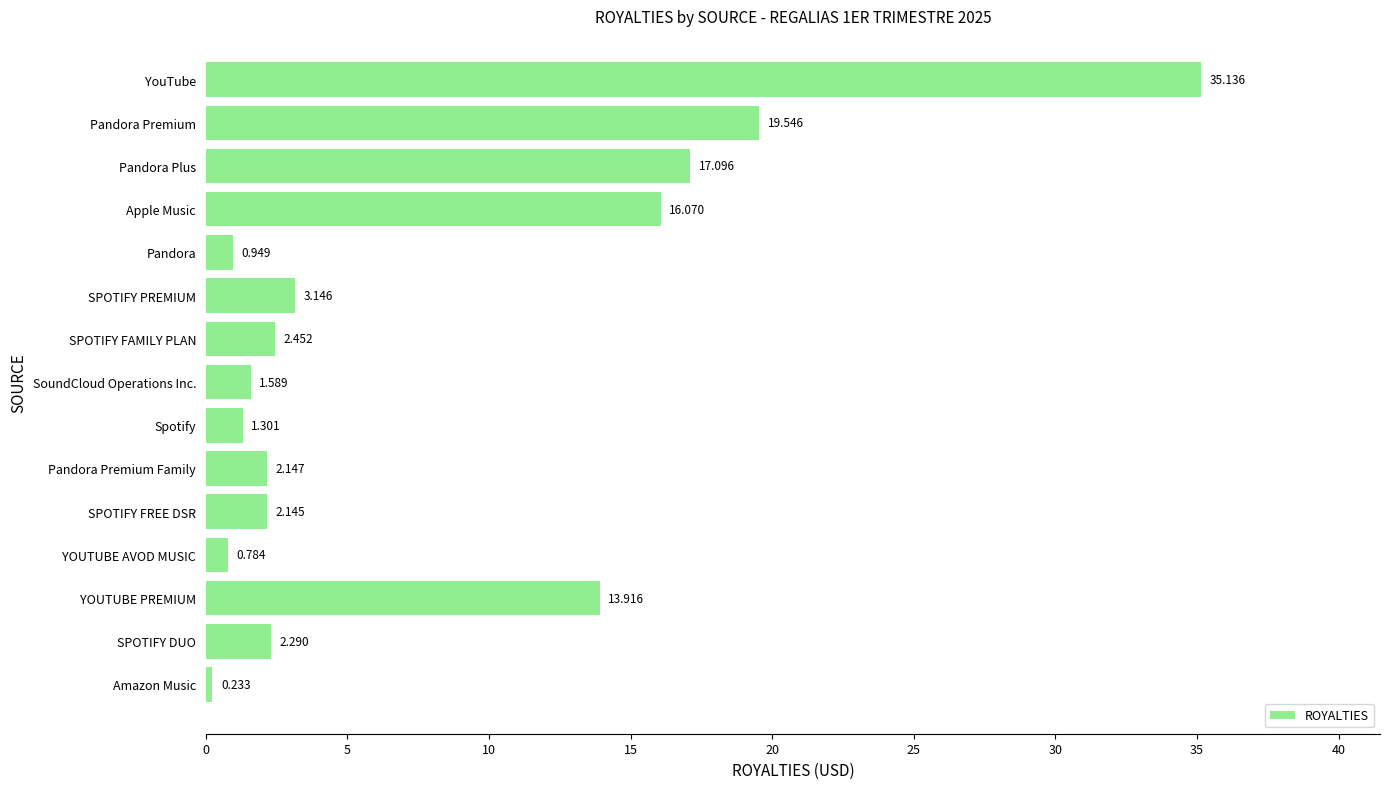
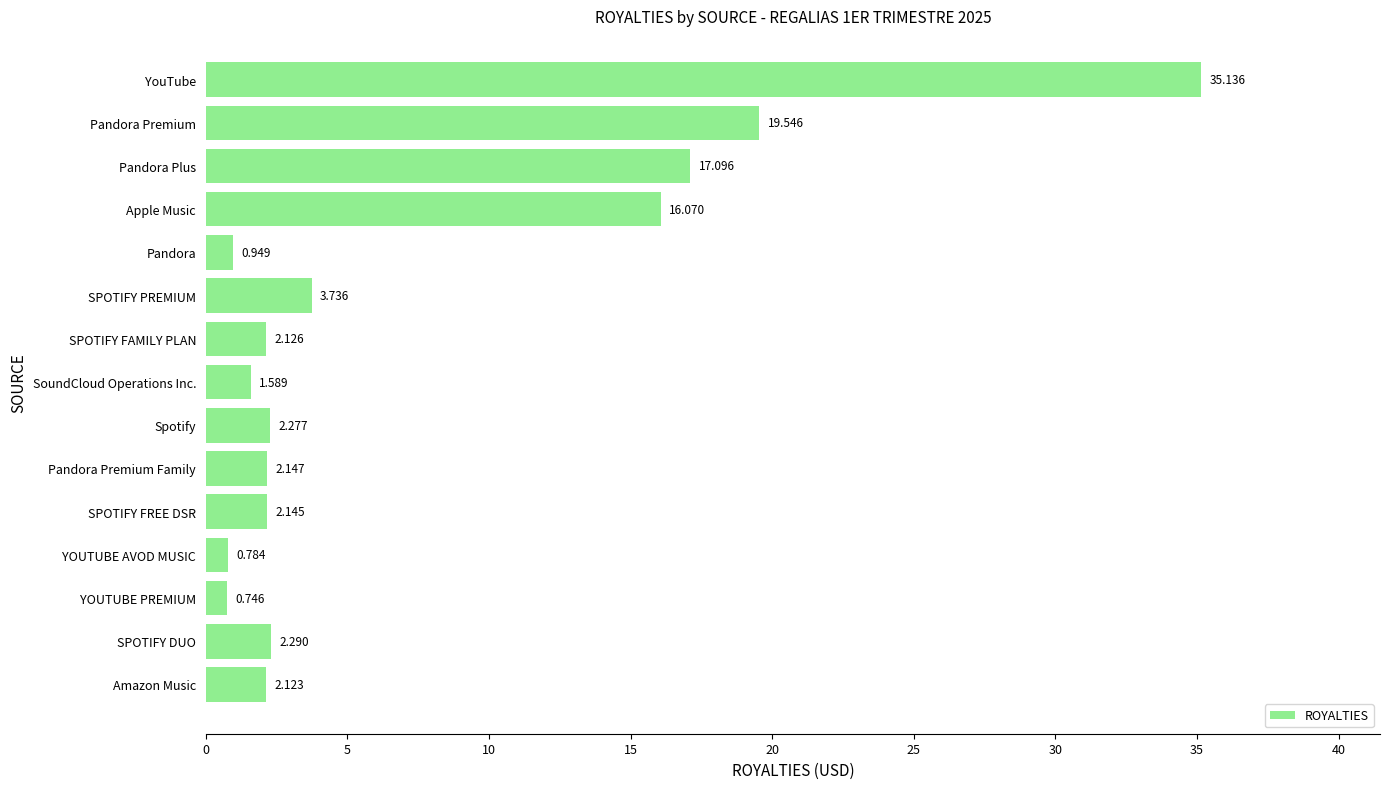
  {
    "YouTube": 35.136,
    "Pandora Premium": 19.546,
    "Pandora Plus": 17.096,
    "Apple Music": 16.070,
    "Pandora": 0.949,
-   "SPOTIFY PREMIUM": 3.146,
-   "SPOTIFY FAMILY PLAN": 2.452,
+   "SPOTIFY PREMIUM": 3.736,
+   "SPOTIFY FAMILY PLAN": 2.126,
    "SoundCloud Operations Inc.": 1.589,
-   "Spotify": 1.301,
+   "Spotify": 2.277,
    "Pandora Premium Family": 2.147,
    "SPOTIFY FREE DSR": 2.145,
    "YOUTUBE AVOD MUSIC": 0.784,
-   "YOUTUBE PREMIUM": 13.916,
+   "YOUTUBE PREMIUM": 0.746,
    "SPOTIFY DUO": 2.290,
-   "Amazon Music": 0.233
+   "Amazon Music": 2.123
  }
